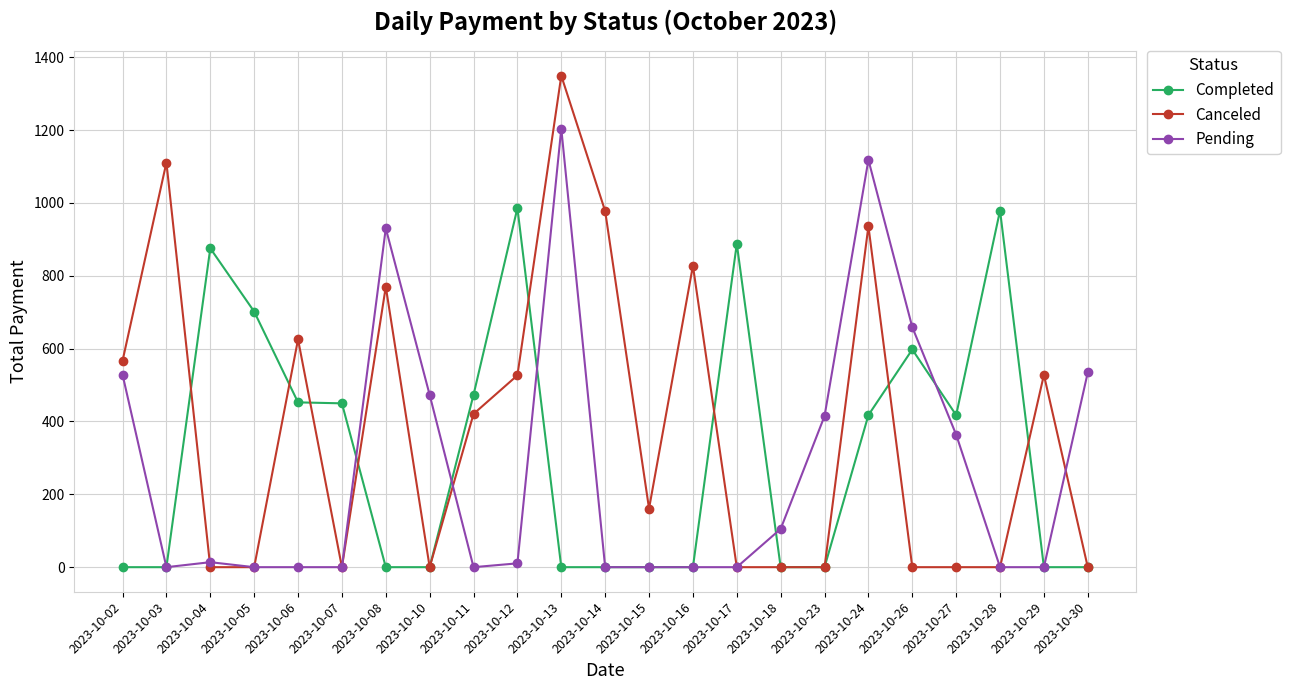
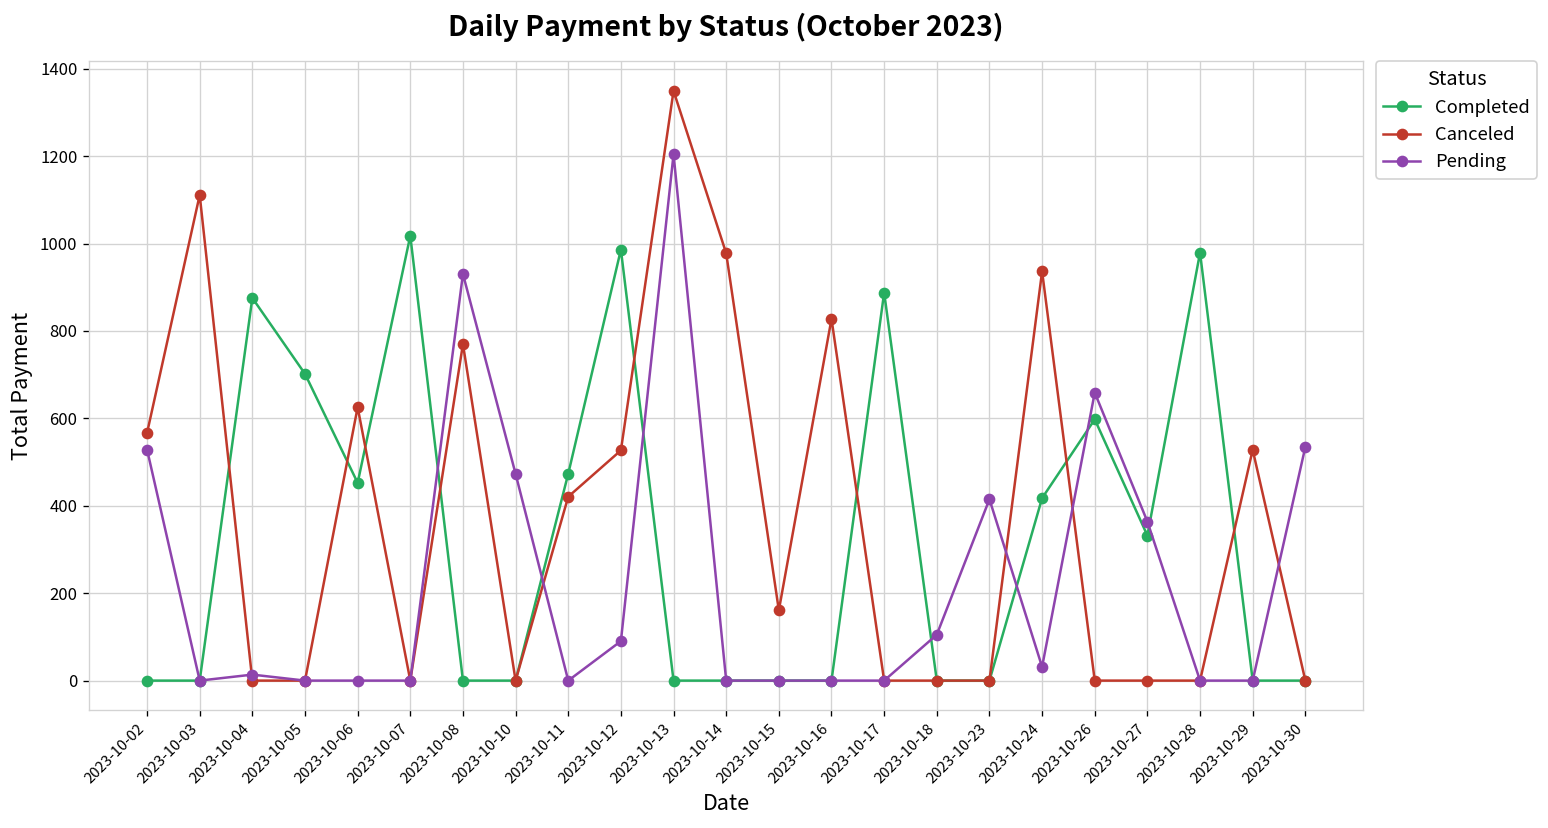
  {
    "Completed": {
      "2023-10-02": 0,
      "2023-10-04": 880,
      "2023-10-05": 700,
      "2023-10-06": 450,
-     "2023-10-07": 450,
+     "2023-10-07": 1020,
      "2023-10-08": 0,
      "2023-10-11": 470,
      "2023-10-12": 990,
      "2023-10-13": 0,
      "2023-10-17": 890,
      "2023-10-24": 420,
      "2023-10-26": 600,
-     "2023-10-27": 420,
+     "2023-10-27": 330,
      "2023-10-28": 980
    },
    "Canceled": {
      "2023-10-02": 570,
      "2023-10-03": 1110,
      "2023-10-04": 0,
      "2023-10-06": 630,
      "2023-10-08": 770,
      "2023-10-11": 420,
      "2023-10-12": 530,
      "2023-10-13": 1350,
      "2023-10-14": 980,
      "2023-10-15": 160,
      "2023-10-16": 830,
      "2023-10-24": 940,
      "2023-10-26": 0,
      "2023-10-27": 0,
      "2023-10-29": 530
    },
    "Pending": {
      "2023-10-02": 530,
      "2023-10-04": 10,
      "2023-10-06": 0,
      "2023-10-08": 930,
      "2023-10-10": 470,
      "2023-10-11": 0,
-     "2023-10-12": 10,
+     "2023-10-12": 90,
      "2023-10-13": 1200,
      "2023-10-18": 110,
      "2023-10-23": 420,
-     "2023-10-24": 1120,
+     "2023-10-24": 30,
      "2023-10-26": 660,
      "2023-10-27": 360,
      "2023-10-30": 530
    }
  }
